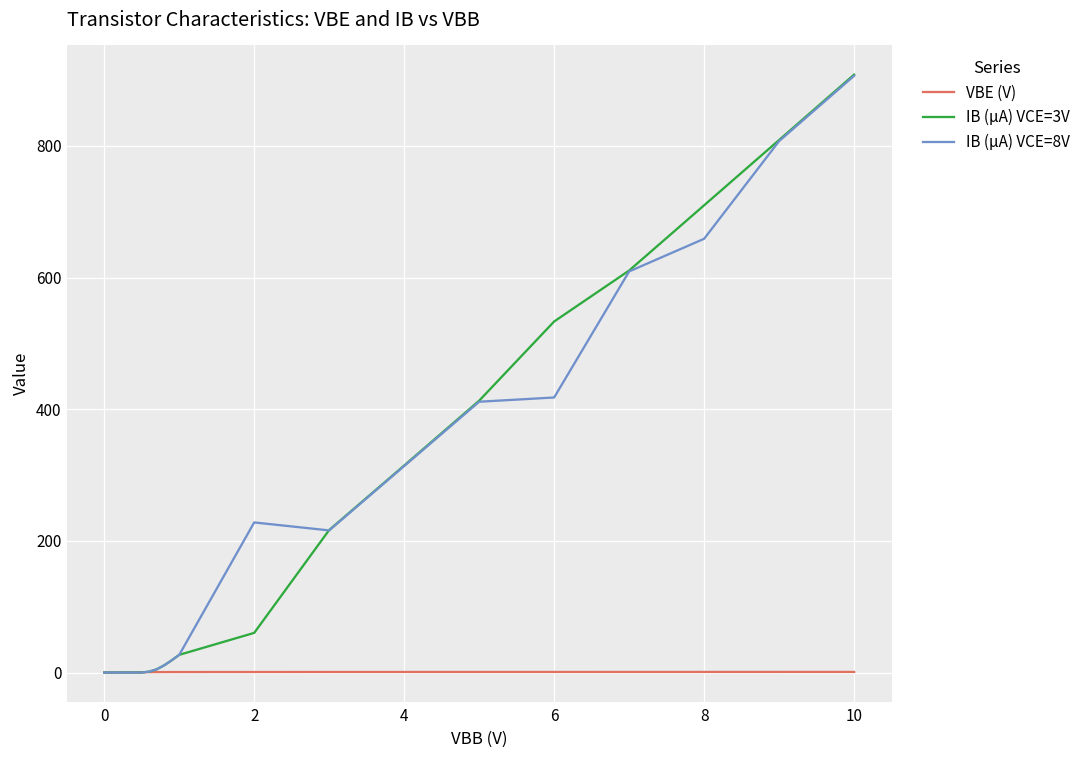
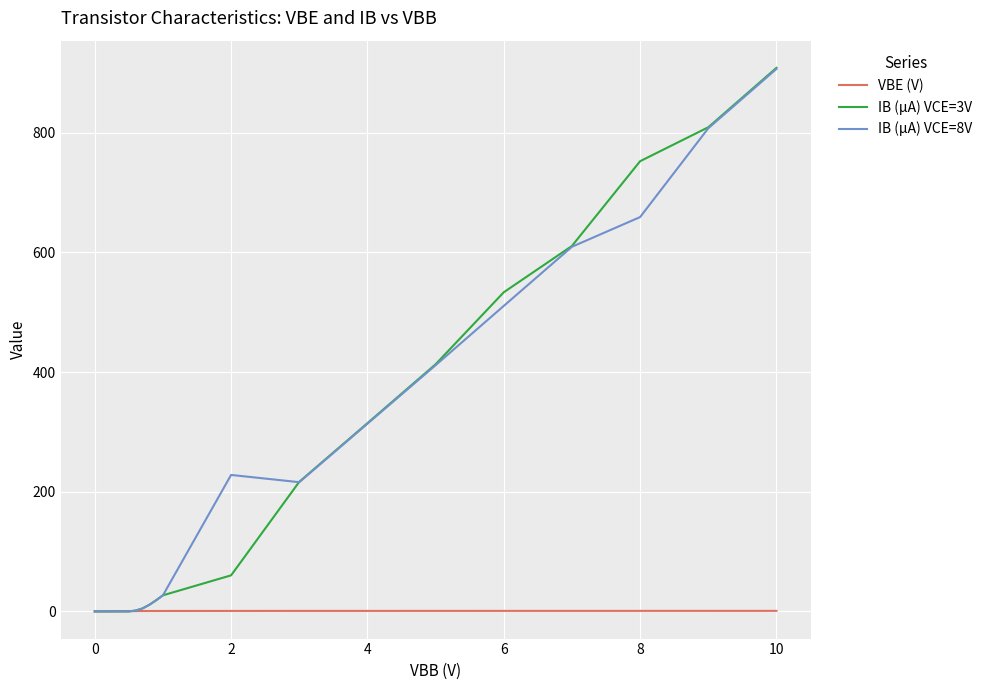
  {
    "VBE (V)": {
      "2": 0,
      "4": 0,
      "6": 0,
      "8": 0,
      "10": 0
    },
    "IB (µA) VCE=3V": {
      "2": 60,
      "6": 530,
-     "8": 710
+     "8": 750
    },
    "IB (µA) VCE=8V": {
      "2": 230,
-     "6": 420,
+     "6": 510,
      "8": 660
    }
  }
